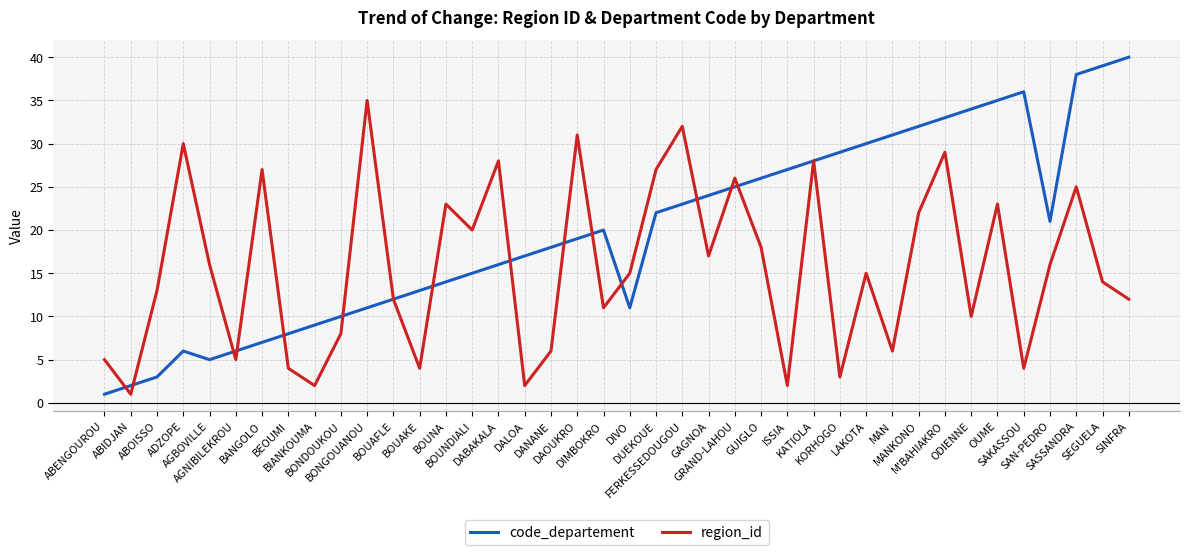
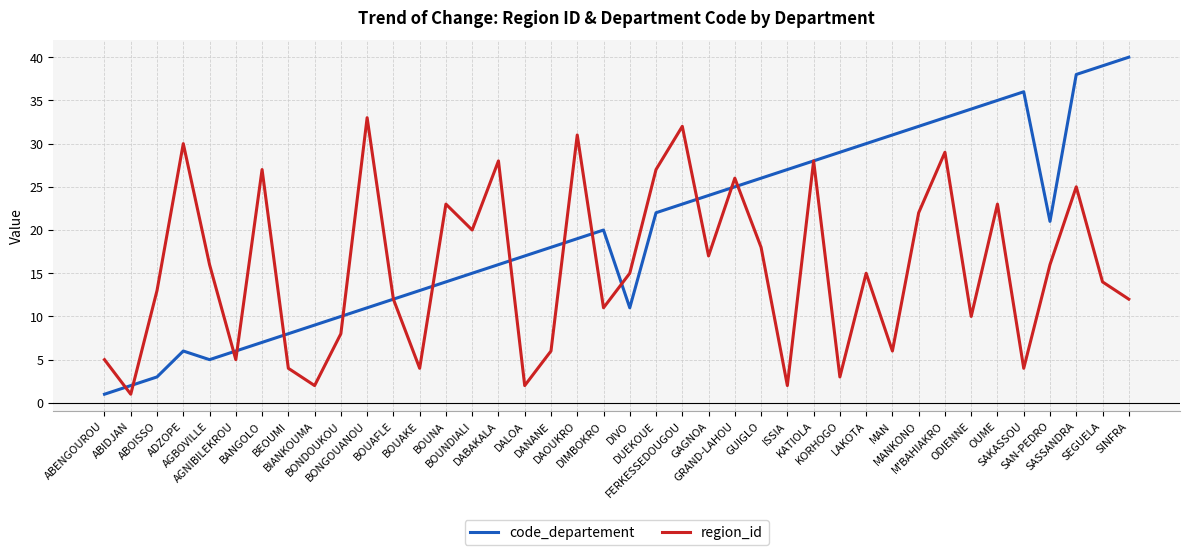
  {
    "code_departement": {
      "ABENGOUROU": 1,
      "ABIDJAN": 2,
      "ABOISSO": 3,
      "ADZOPE": 6,
      "AGBOVILLE": 5,
      "AGNIBILEKROU": 6,
      "BANGOLO": 7,
      "BEOUMI": 8,
      "BIANKOUMA": 9,
      "BONDOUKOU": 10,
      "BONGOUANOU": 11,
      "BOUAKE": 13,
      "BOUNA": 14,
      "BOUNDIALI": 15,
      "DABAKALA": 16,
      "DALOA": 17,
      "DANANE": 18,
      "DAOUKRO": 19,
      "DIMBOKRO": 20,
      "DIVO": 11,
      "DUEKOUE": 22,
      "FERKESSEDOUGOU": 23,
      "GAGNOA": 24,
      "GRAND-LAHOU": 25,
      "GUIGLO": 26,
      "ISSIA": 27,
      "KORHOGO": 29,
      "LAKOTA": 30,
      "MAN": 31,
      "MANKONO": 32,
      "M'BAHIAKRO": 33,
      "ODIENNE": 34,
      "OUME": 35,
      "SAKASSOU": 36,
      "SAN-PEDRO": 21,
      "SASSANDRA": 38,
      "SEGUELA": 39,
      "SINFRA": 40
    },
    "region_id": {
      "ABENGOUROU": 5,
      "ABIDJAN": 1,
      "ABOISSO": 13,
      "ADZOPE": 30,
      "AGBOVILLE": 16,
      "AGNIBILEKROU": 5,
      "BANGOLO": 27,
      "BEOUMI": 4,
      "BIANKOUMA": 2,
      "BONDOUKOU": 8,
-     "BONGOUANOU": 35,
+     "BONGOUANOU": 33,
      "BOUAKE": 4,
      "BOUNA": 23,
      "BOUNDIALI": 20,
      "DABAKALA": 28,
      "DALOA": 2,
      "DANANE": 6,
      "DAOUKRO": 31,
      "DIMBOKRO": 11,
      "DIVO": 15,
      "DUEKOUE": 27,
      "FERKESSEDOUGOU": 32,
      "GAGNOA": 17,
      "GRAND-LAHOU": 26,
      "GUIGLO": 18,
      "ISSIA": 2,
      "KORHOGO": 3,
      "LAKOTA": 15,
      "MAN": 6,
      "MANKONO": 22,
      "M'BAHIAKRO": 29,
      "ODIENNE": 10,
      "OUME": 23,
      "SAKASSOU": 4,
      "SAN-PEDRO": 16,
      "SASSANDRA": 25,
      "SEGUELA": 14,
      "SINFRA": 12
    }
  }
